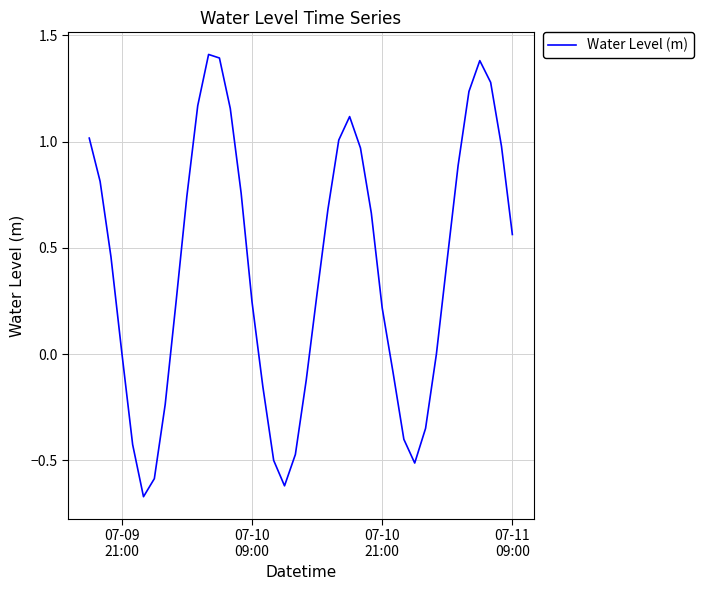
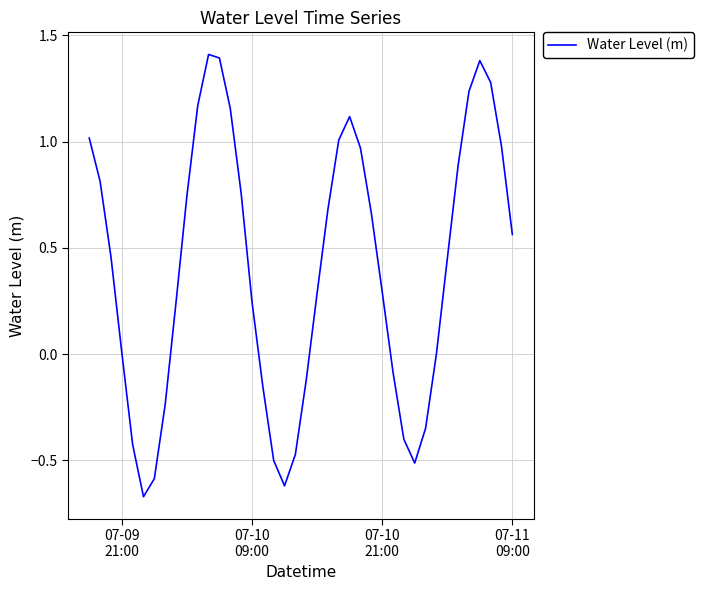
  {
    "07-09 21:00": 0.01,
    "07-10 09:00": 0.25,
-   "07-10 21:00": 0.22,
+   "07-10 21:00": 0.29,
    "07-11 09:00": 0.56
  }
